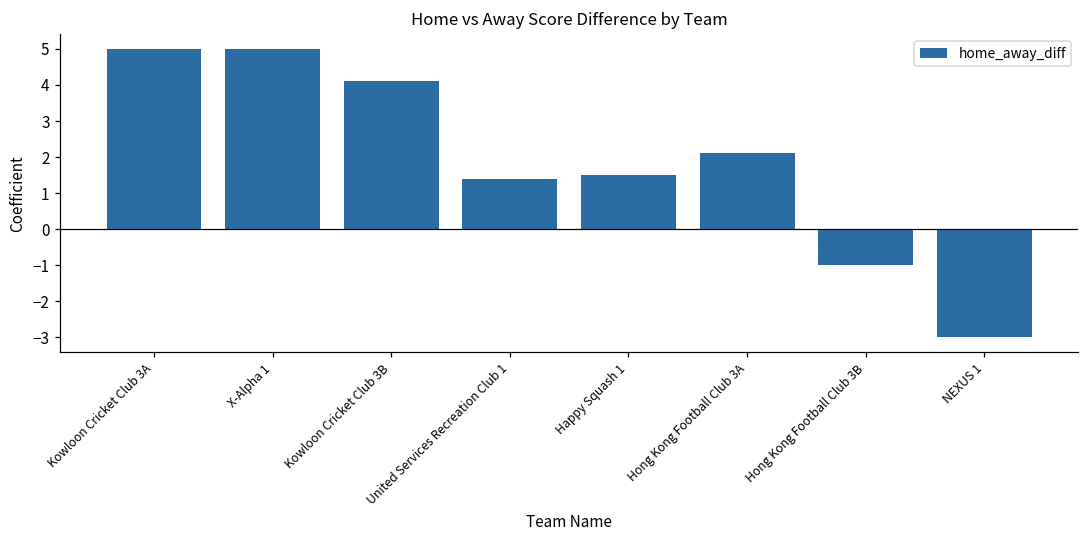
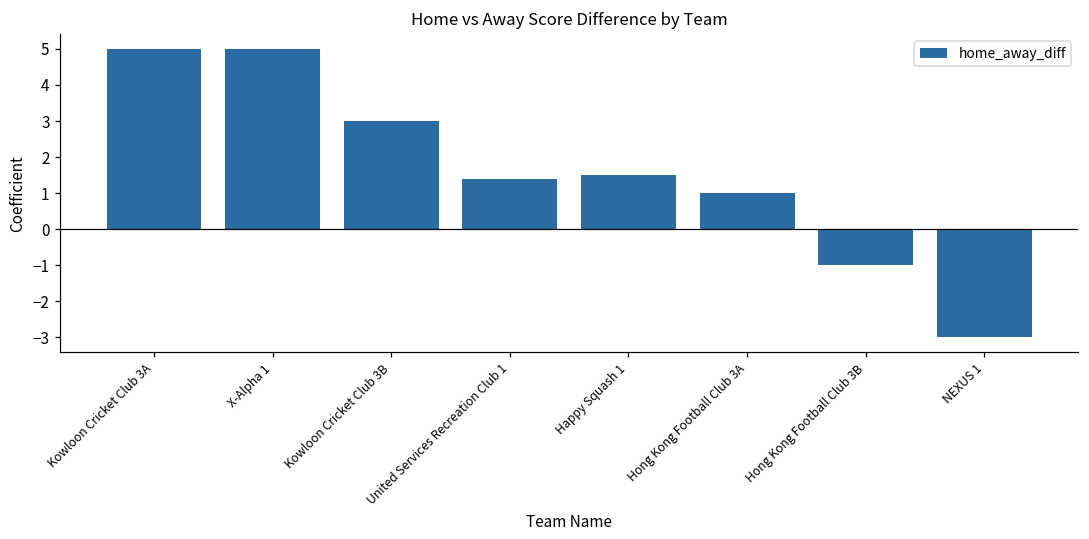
  {
    "Kowloon Cricket Club 3A": 5.0,
    "X-Alpha 1": 5.0,
-   "Kowloon Cricket Club 3B": 4.1,
+   "Kowloon Cricket Club 3B": 3.0,
    "United Services Recreation Club 1": 1.4,
    "Happy Squash 1": 1.5,
-   "Hong Kong Football Club 3A": 2.1,
+   "Hong Kong Football Club 3A": 1.0,
    "Hong Kong Football Club 3B": -1.0,
    "NEXUS 1": -3.0
  }
